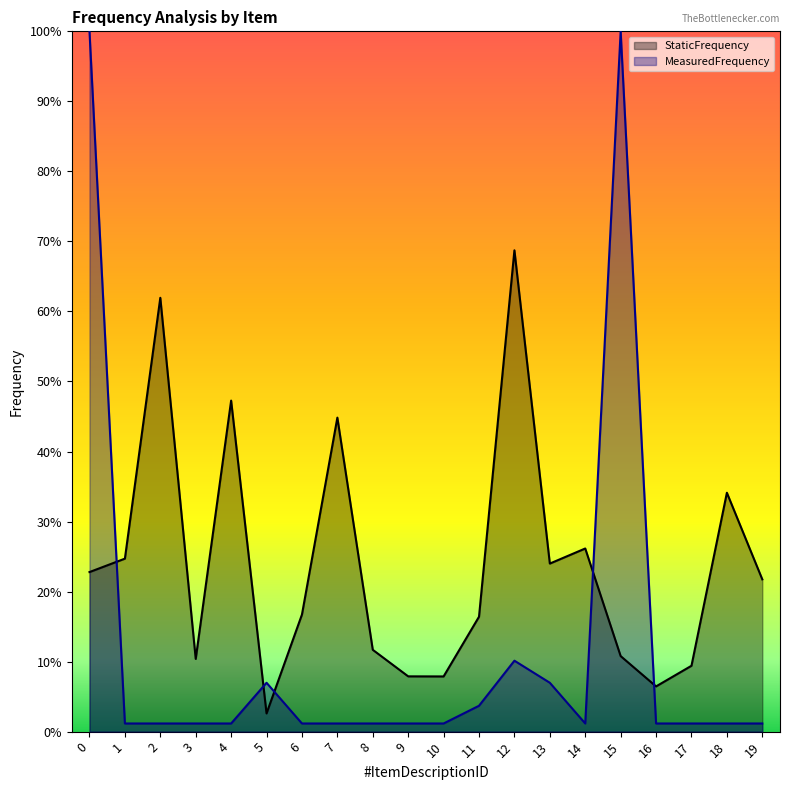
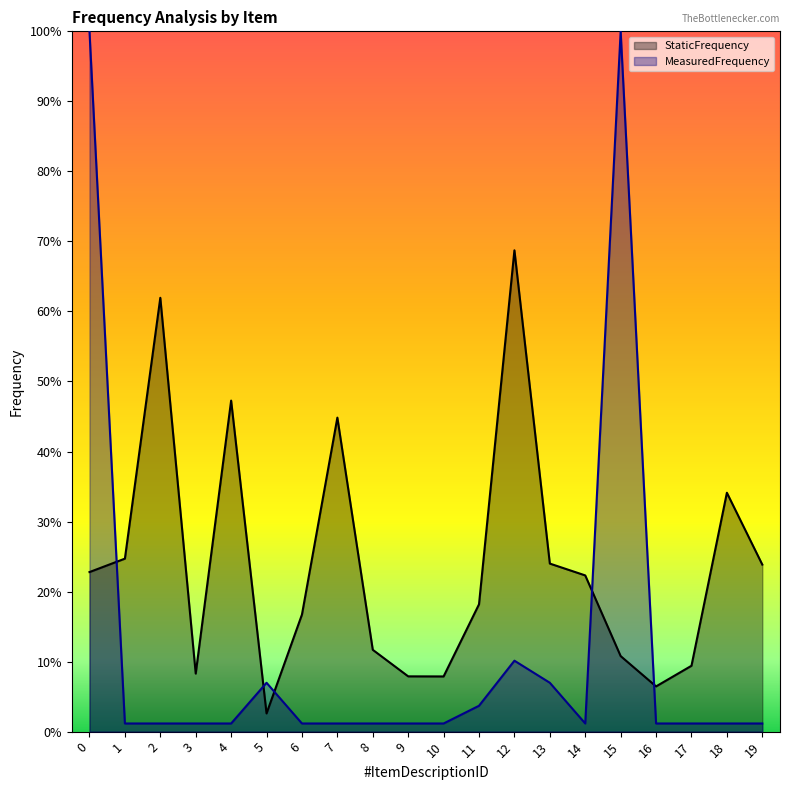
  {
    "StaticFrequency": {
      "0": "23%",
      "1": "25%",
      "2": "62%",
-     "3": "10%",
+     "3": "8%",
      "4": "47%",
      "5": "3%",
      "6": "17%",
      "7": "45%",
      "8": "12%",
      "9": "8%",
      "10": "8%",
-     "11": "16%",
+     "11": "18%",
      "12": "69%",
      "13": "24%",
-     "14": "26%",
+     "14": "22%",
      "15": "11%",
      "16": "6%",
      "17": "9%",
      "18": "34%",
-     "19": "22%"
+     "19": "24%"
    },
    "MeasuredFrequency": {
      "0": "100%",
      "1": "1%",
      "2": "1%",
      "3": "1%",
      "4": "1%",
      "5": "7%",
      "6": "1%",
      "7": "1%",
      "8": "1%",
      "9": "1%",
      "10": "1%",
      "11": "4%",
      "12": "10%",
      "13": "7%",
      "14": "1%",
      "15": "100%",
      "16": "1%",
      "17": "1%",
      "18": "1%",
      "19": "1%"
    }
  }
